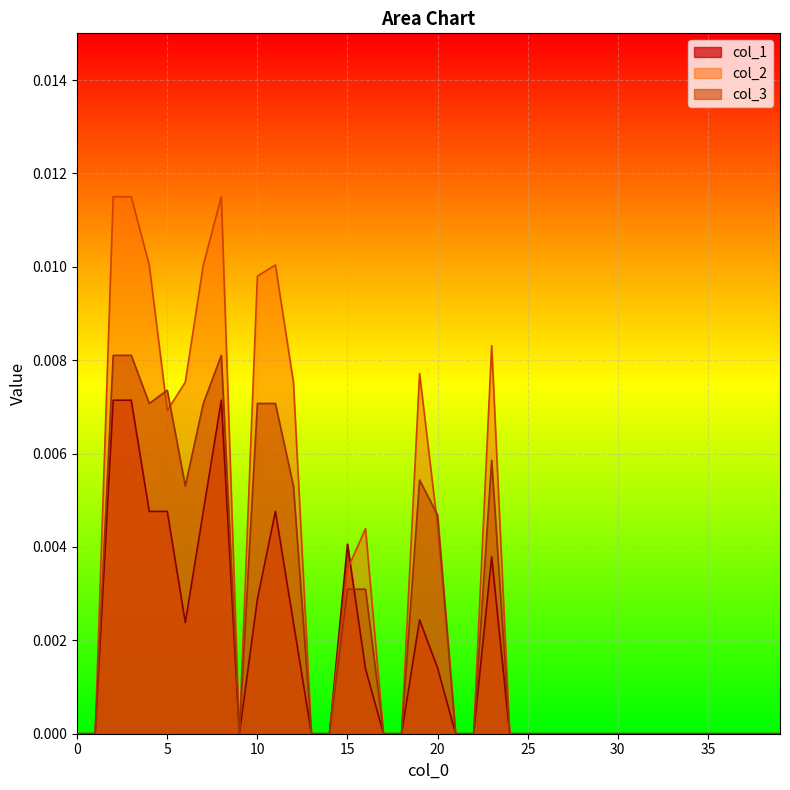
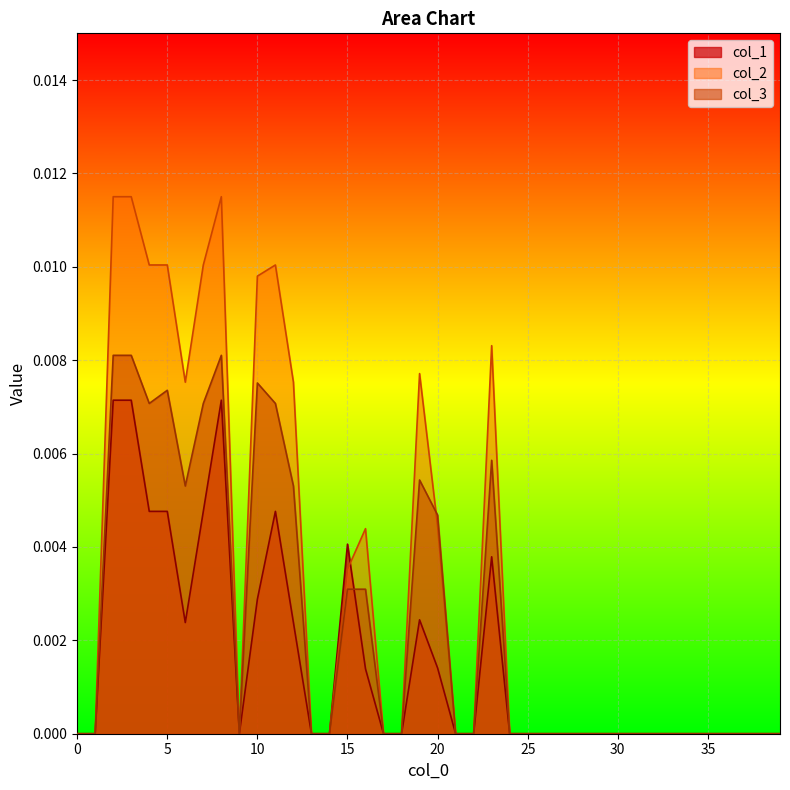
  {
    "col_1": {
      "5": 0.0048,
      "10": 0.0029,
      "15": 0.0041,
      "20": 0.0014
    },
    "col_2": {
-     "5": 0.0069,
+     "5": 0.0100,
      "10": 0.0098,
      "15": 0.0035,
      "20": 0.0045
    },
    "col_3": {
      "5": 0.0074,
-     "10": 0.0071,
+     "10": 0.0075,
      "15": 0.0031,
      "20": 0.0047
    }
  }
